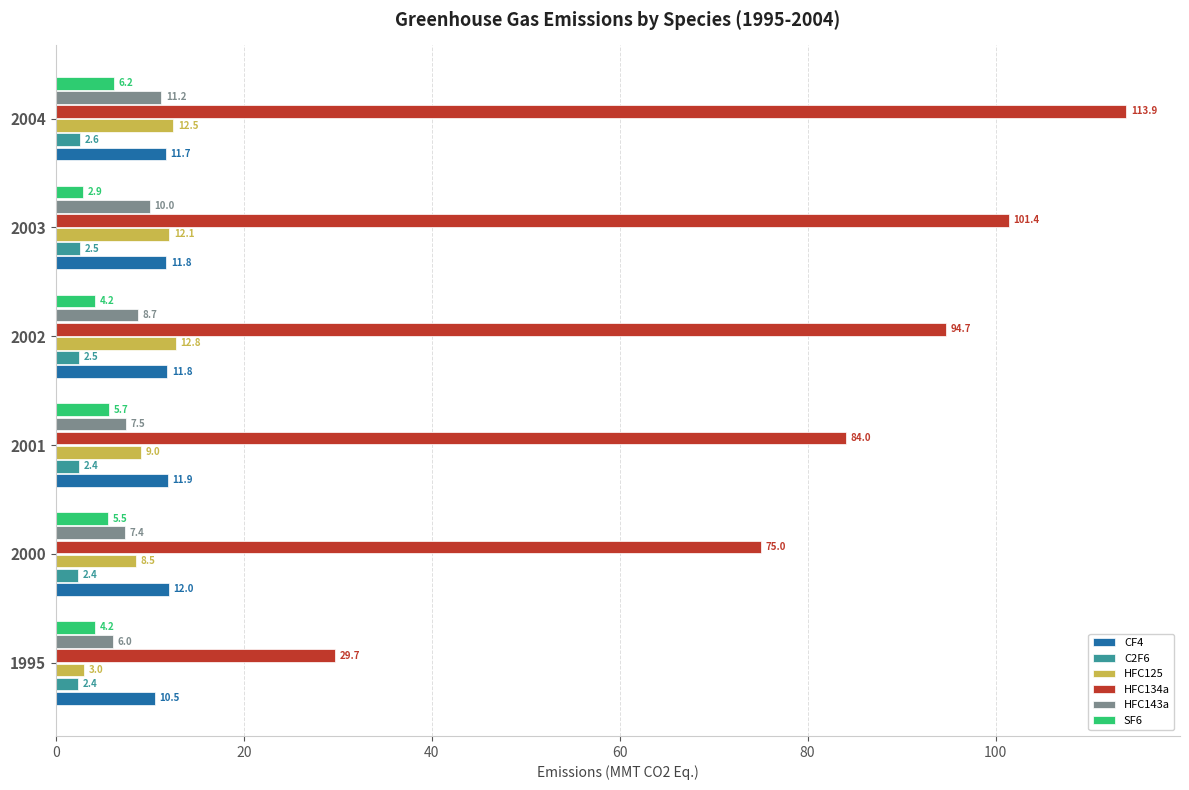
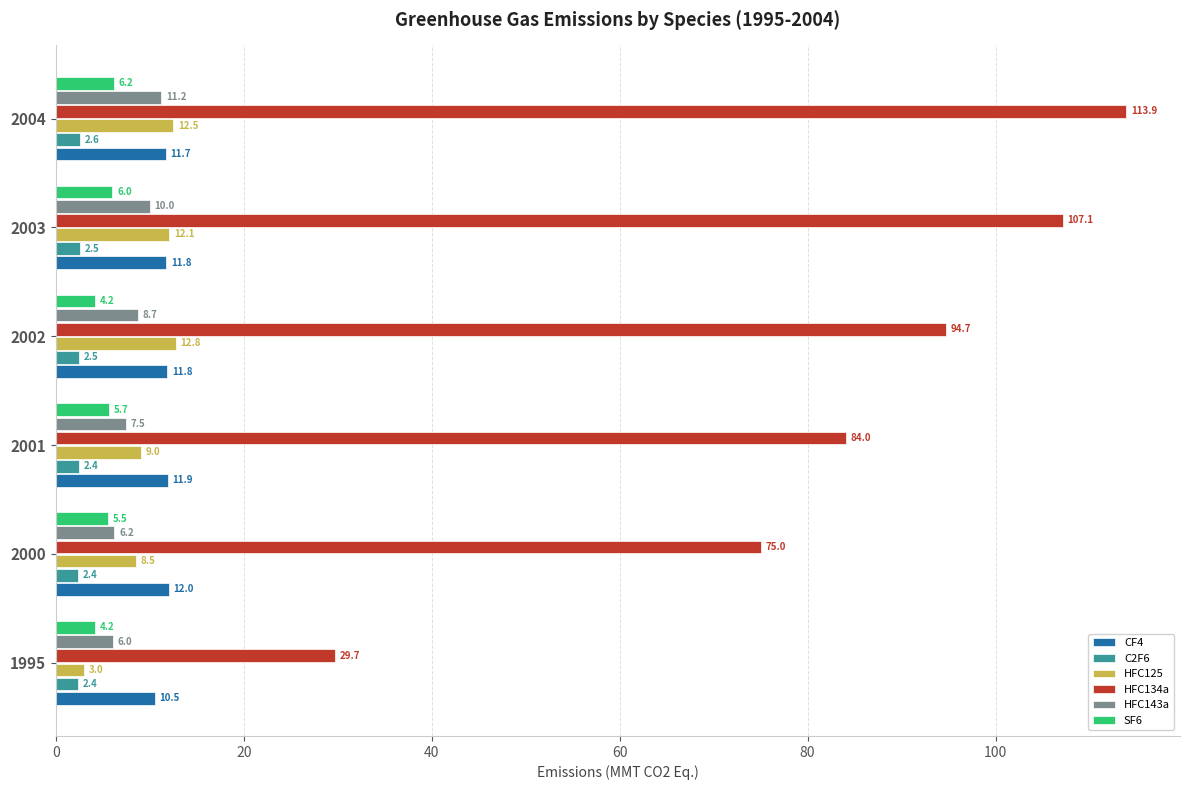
  {
    "HFC125": {
      "2004": 12.5,
      "2003": 12.1,
      "2002": 12.8,
      "2001": 9.0,
      "2000": 8.5,
      "1995": 3.0
    },
    "HFC134a": {
      "2004": 113.9,
-     "2003": 101.4,
+     "2003": 107.1,
      "2002": 94.7,
      "2001": 84.0,
      "2000": 75.0,
      "1995": 29.7
    },
    "HFC143a": {
      "2004": 11.2,
      "2003": 10.0,
      "2002": 8.7,
      "2001": 7.5,
-     "2000": 7.4,
+     "2000": 6.2,
      "1995": 6.0
    },
    "SF6": {
      "2004": 6.2,
-     "2003": 2.9,
+     "2003": 6.0,
      "2002": 4.2,
      "2001": 5.7,
      "2000": 5.5,
      "1995": 4.2
    }
  }
